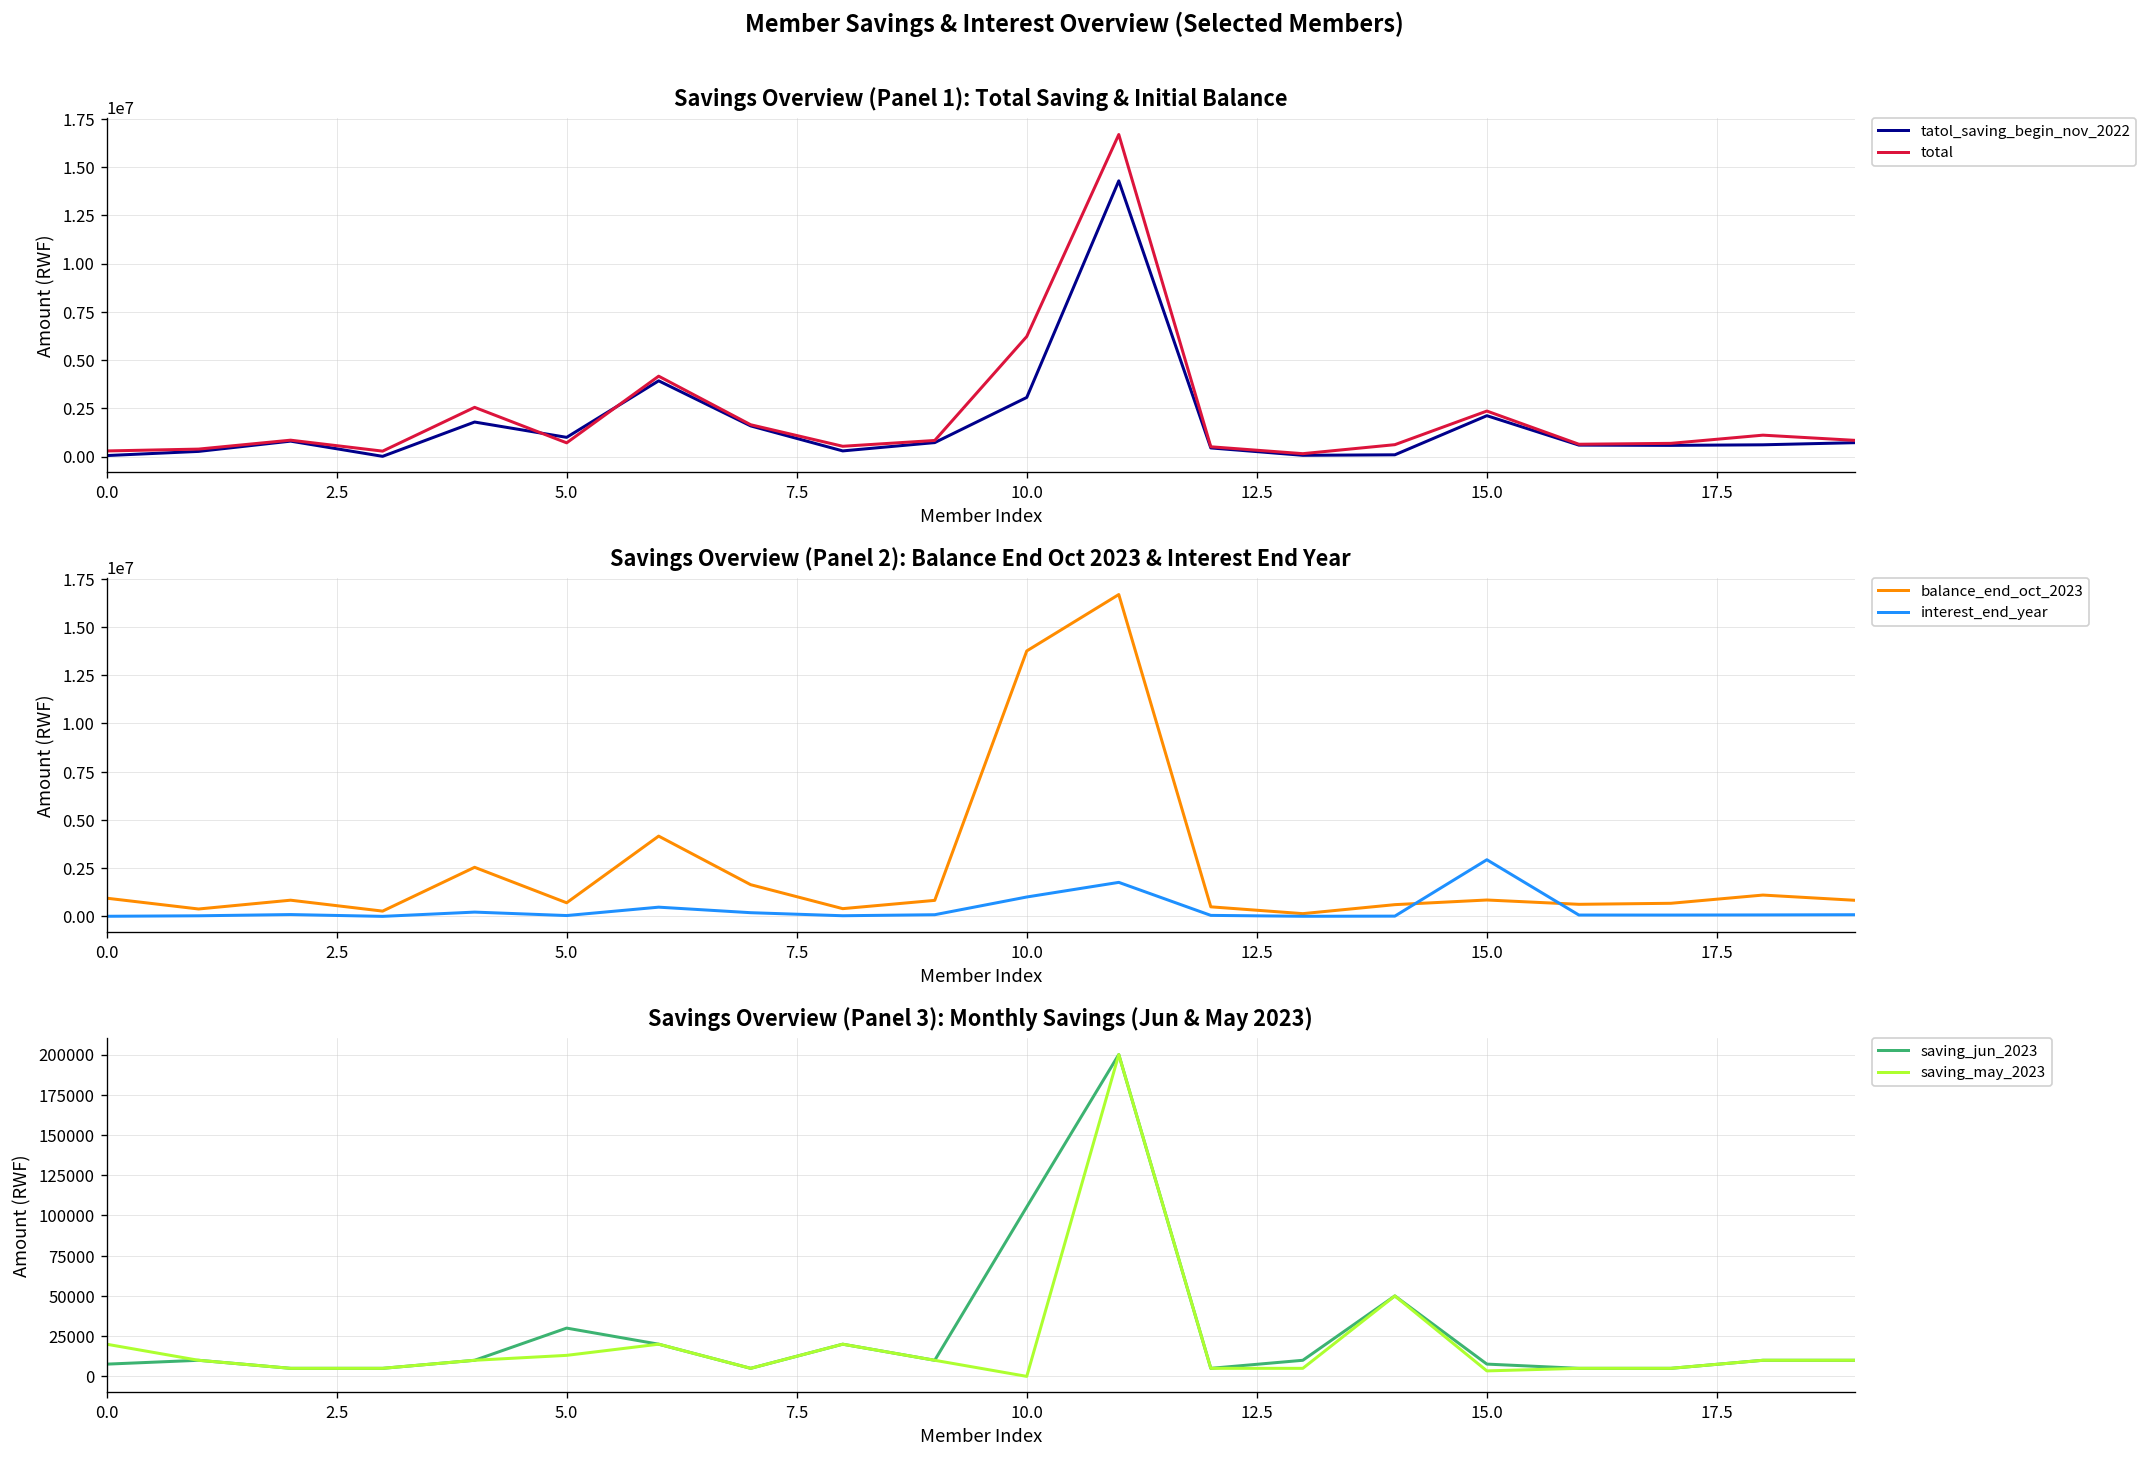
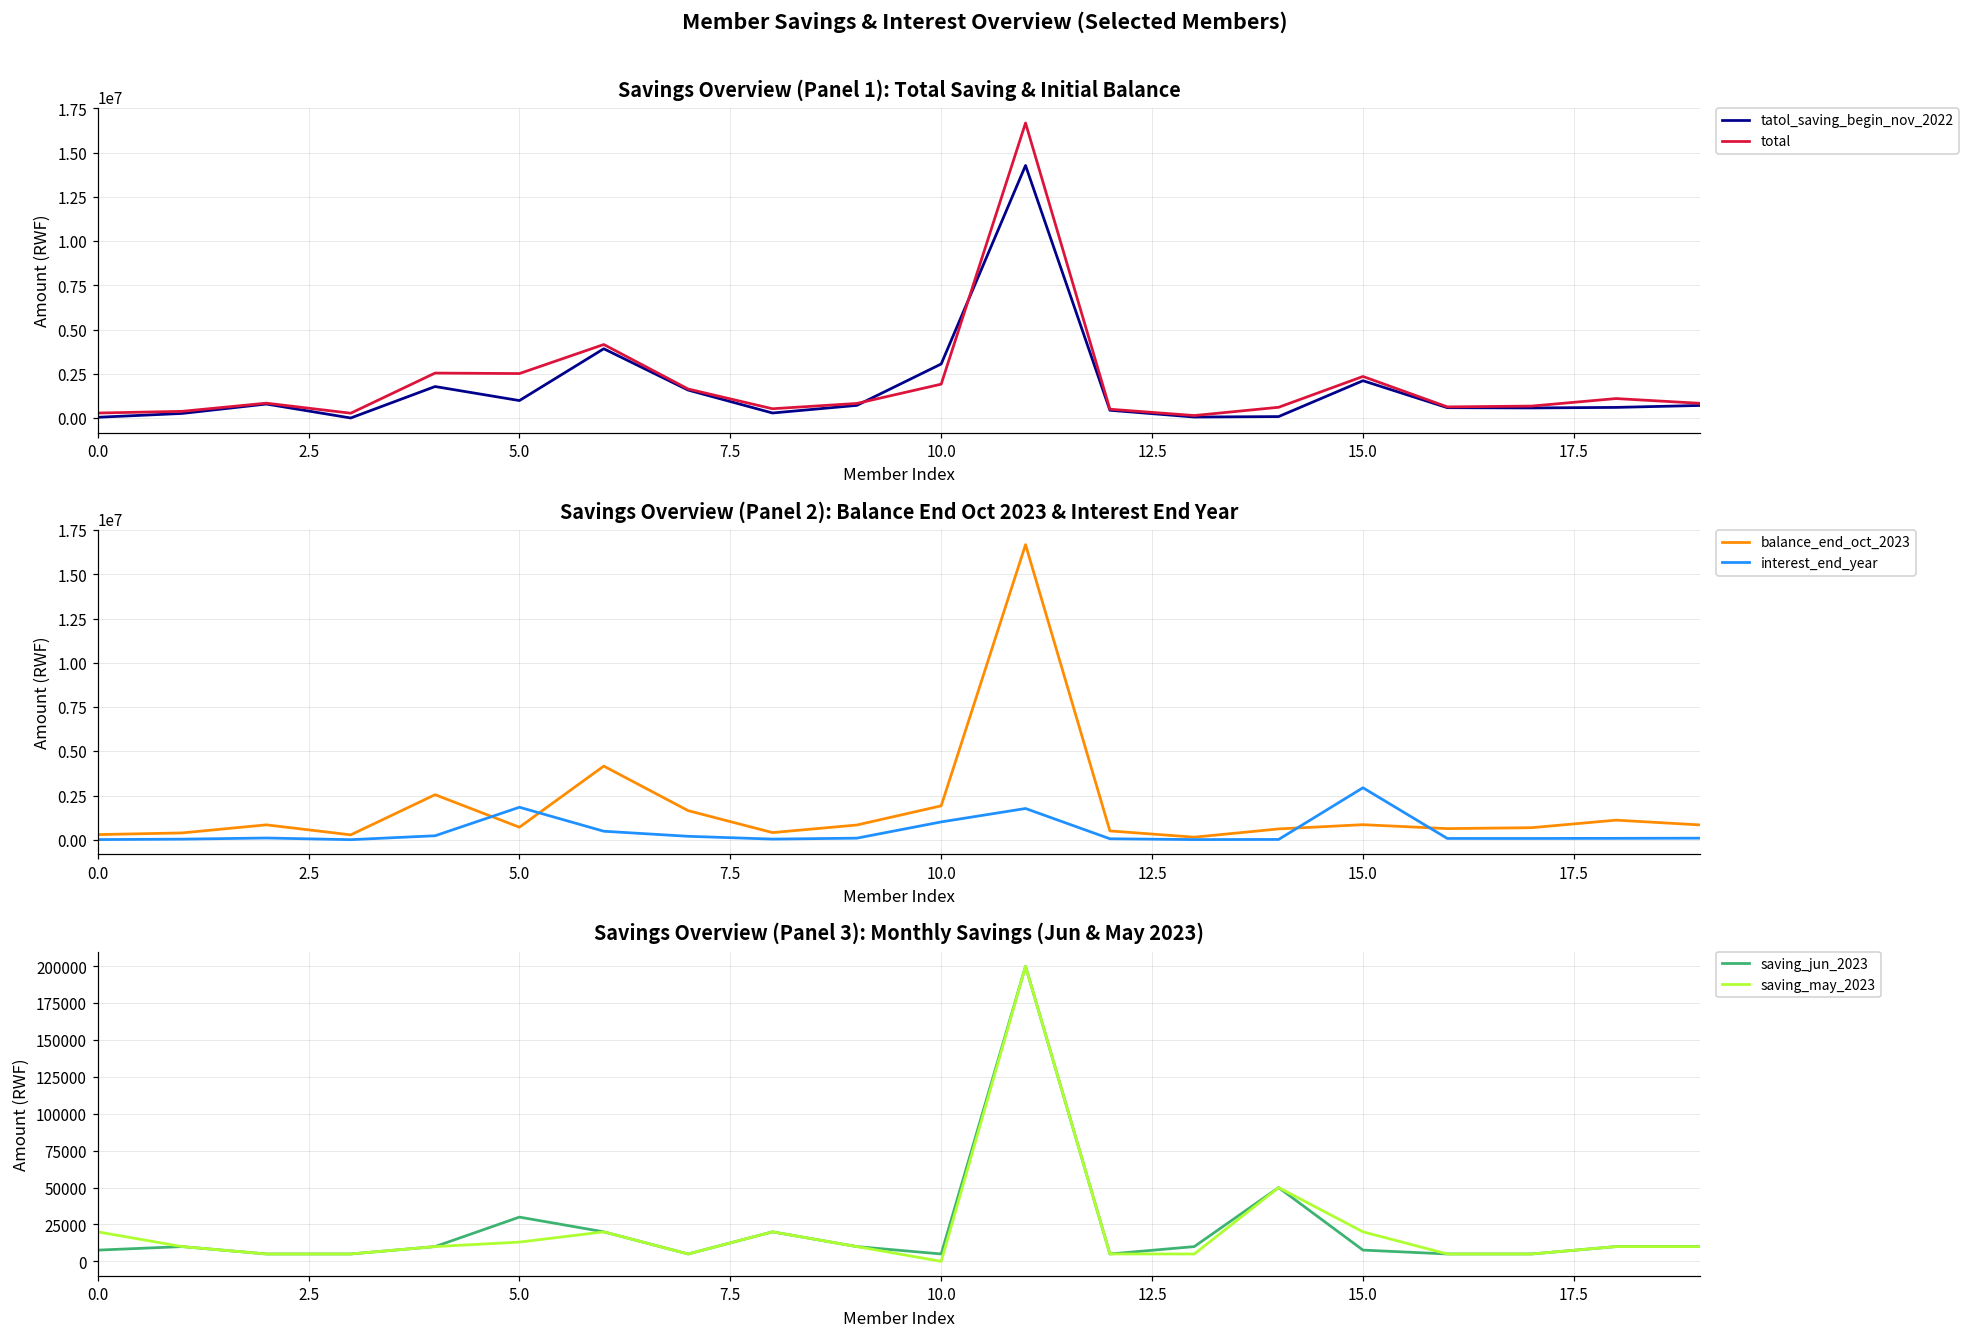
  {
    "Savings Overview (Panel 1): Total Saving & Initial Balance": {
      "tatol_saving_begin_nov_2022": {
        "0.0": 100000,
        "5.0": 1000000,
        "10.0": 3100000,
        "15.0": 2100000
      },
      "total": {
        "0.0": 300000,
-       "5.0": 700000,
-       "10.0": 6200000,
+       "5.0": 2500000,
+       "10.0": 1900000,
        "15.0": 2400000
      }
    },
    "Savings Overview (Panel 2): Balance End Oct 2023 & Interest End Year": {
      "balance_end_oct_2023": {
-       "0.0": 900000,
+       "0.0": 300000,
        "5.0": 700000,
-       "10.0": 13800000,
+       "10.0": 1900000,
        "15.0": 900000
      },
      "interest_end_year": {
        "0.0": 0,
-       "5.0": 0,
+       "5.0": 1800000,
        "10.0": 1000000,
        "15.0": 2900000
      }
    },
    "Savings Overview (Panel 3): Monthly Savings (Jun & May 2023)": {
      "saving_jun_2023": {
        "0.0": 8000,
        "5.0": 30000,
-       "10.0": 105000,
+       "10.0": 5000,
        "15.0": 8000
      },
      "saving_may_2023": {
        "0.0": 20000,
        "5.0": 13000,
        "10.0": 0,
-       "15.0": 3000
+       "15.0": 20000
      }
    }
  }
